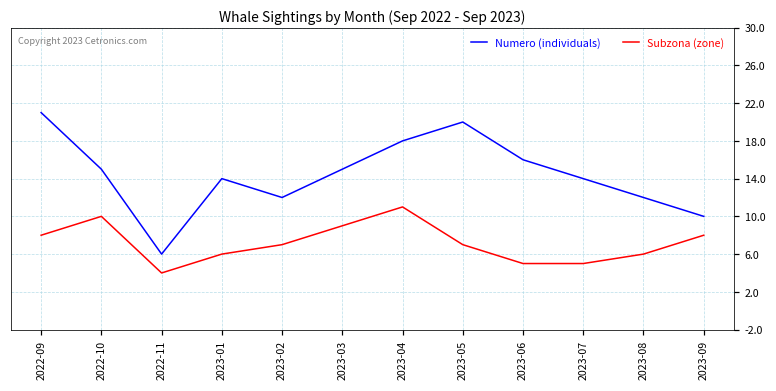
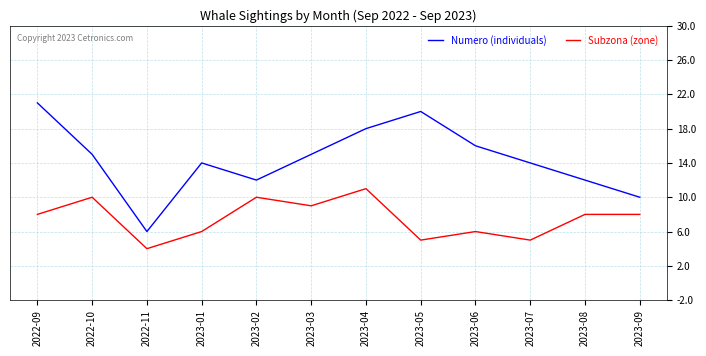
  {
    "Numero (individuals)": {
      "2022-09": 21,
      "2022-10": 15,
      "2022-11": 6,
      "2023-01": 14,
      "2023-02": 12,
      "2023-03": 15,
      "2023-04": 18,
      "2023-05": 20,
      "2023-06": 16,
      "2023-07": 14,
      "2023-08": 12,
      "2023-09": 10
    },
    "Subzona (zone)": {
      "2022-09": 8,
      "2022-10": 10,
      "2022-11": 4,
      "2023-01": 6,
-     "2023-02": 7,
+     "2023-02": 10,
      "2023-03": 9,
      "2023-04": 11,
-     "2023-05": 7,
-     "2023-06": 5,
+     "2023-05": 5,
+     "2023-06": 6,
      "2023-07": 5,
-     "2023-08": 6,
+     "2023-08": 8,
      "2023-09": 8
    }
  }
